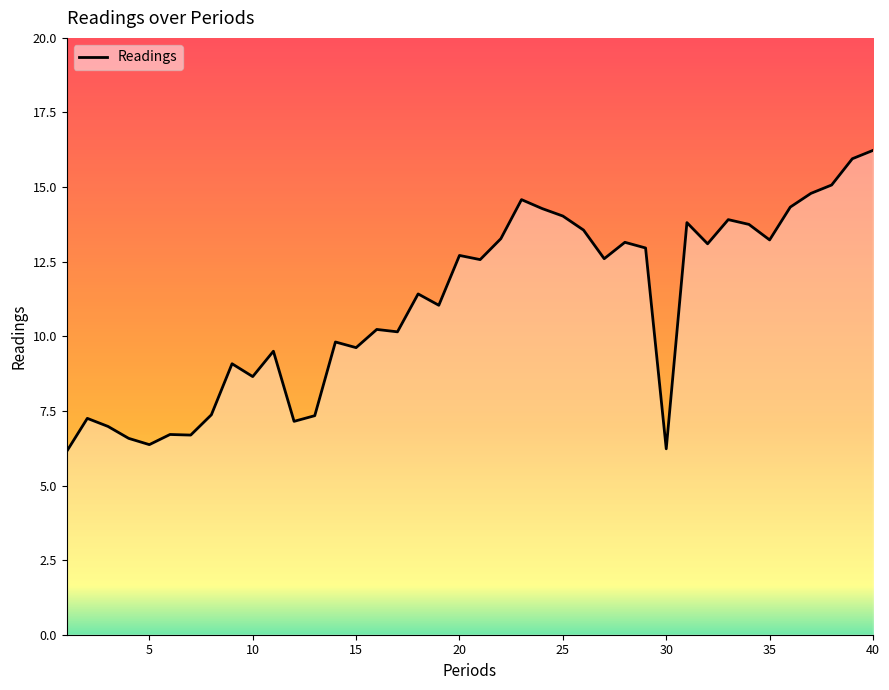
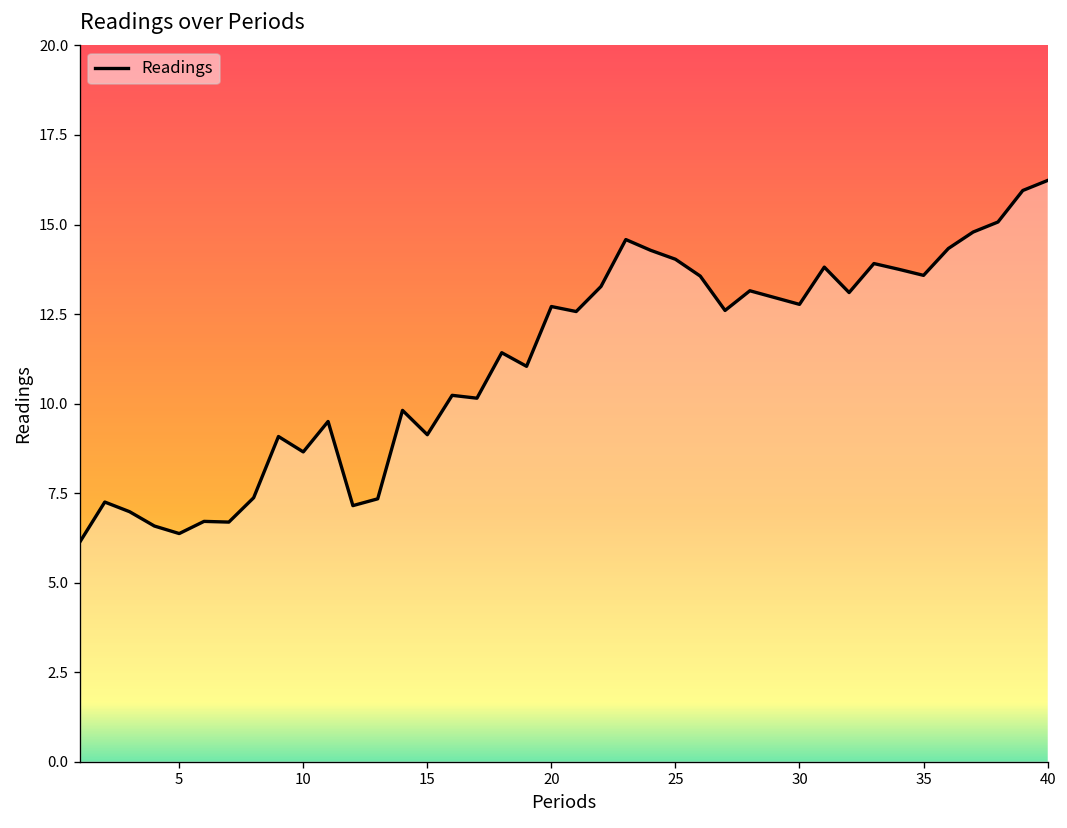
  {
    "5": 6.4,
    "10": 8.7,
-   "15": 9.6,
+   "15": 9.1,
    "20": 12.7,
    "25": 14.0,
-   "30": 6.2,
-   "35": 13.2,
+   "30": 12.8,
+   "35": 13.6,
    "40": 16.2
  }
